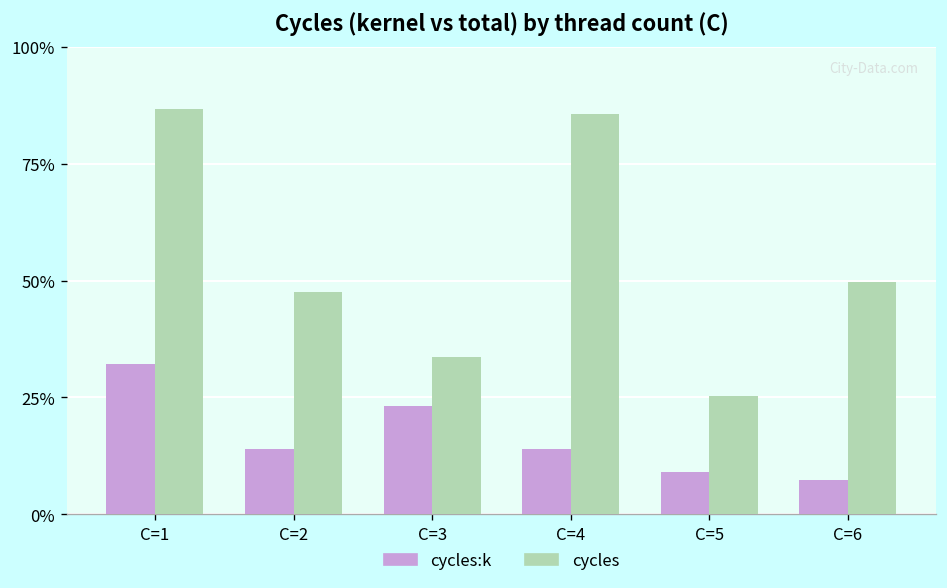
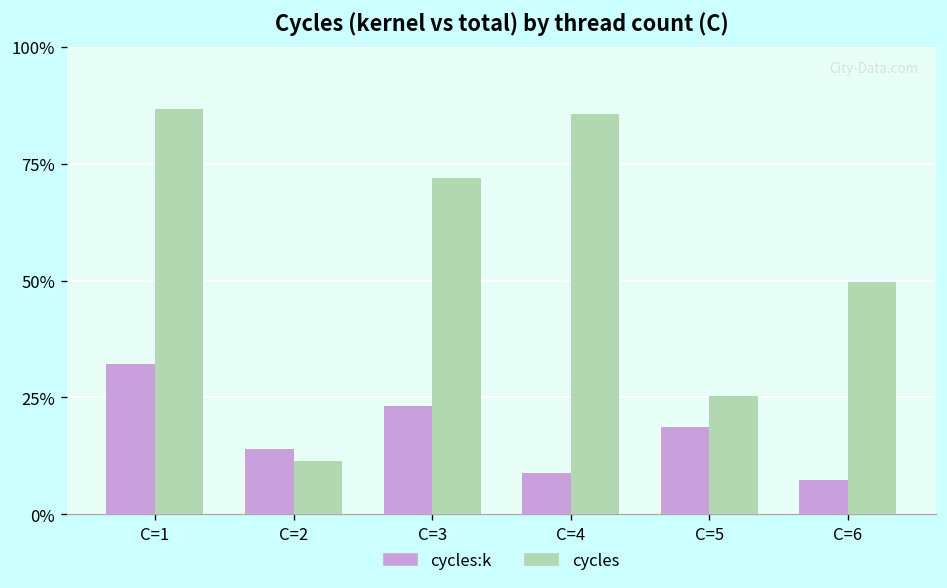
  {
    "cycles:k": {
      "C=1": "32%",
      "C=2": "14%",
      "C=3": "23%",
-     "C=4": "14%",
-     "C=5": "9%",
+     "C=4": "9%",
+     "C=5": "19%",
      "C=6": "7%"
    },
    "cycles": {
      "C=1": "87%",
-     "C=2": "48%",
-     "C=3": "34%",
+     "C=2": "11%",
+     "C=3": "72%",
      "C=4": "86%",
      "C=5": "25%",
      "C=6": "50%"
    }
  }
